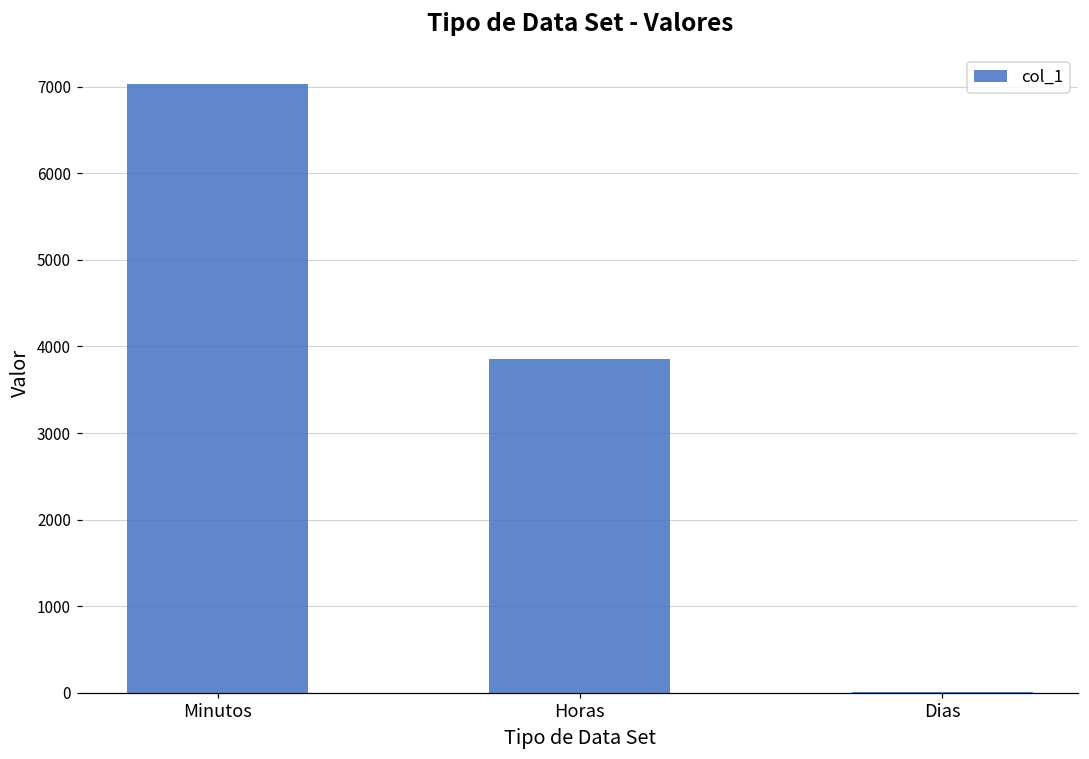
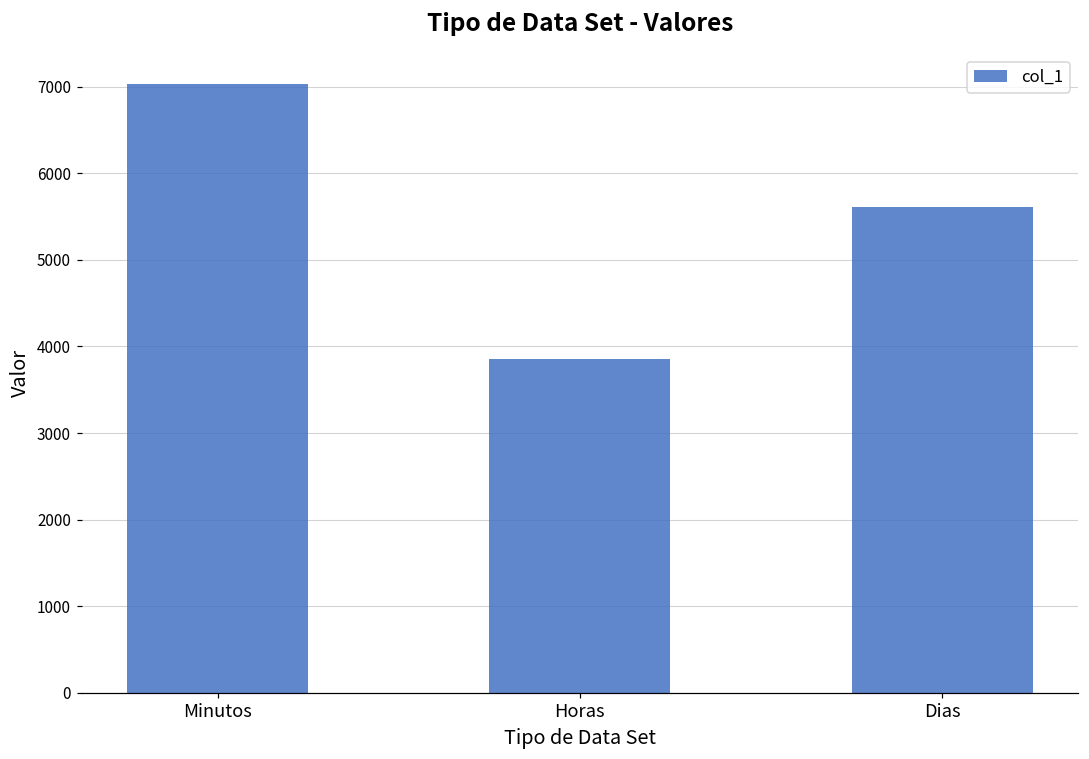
  {
    "Minutos": 7000,
    "Horas": 3900,
-   "Dias": 0
+   "Dias": 5600
  }
